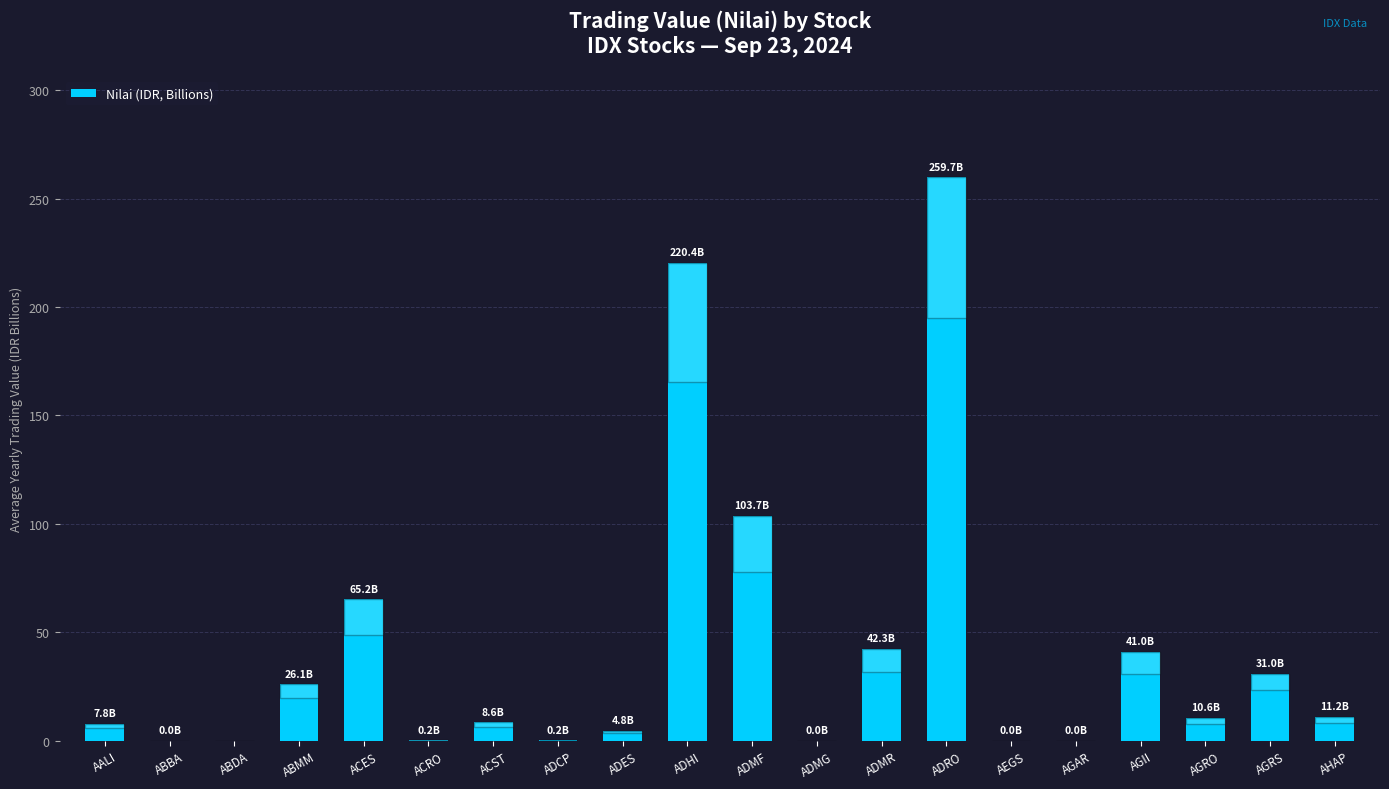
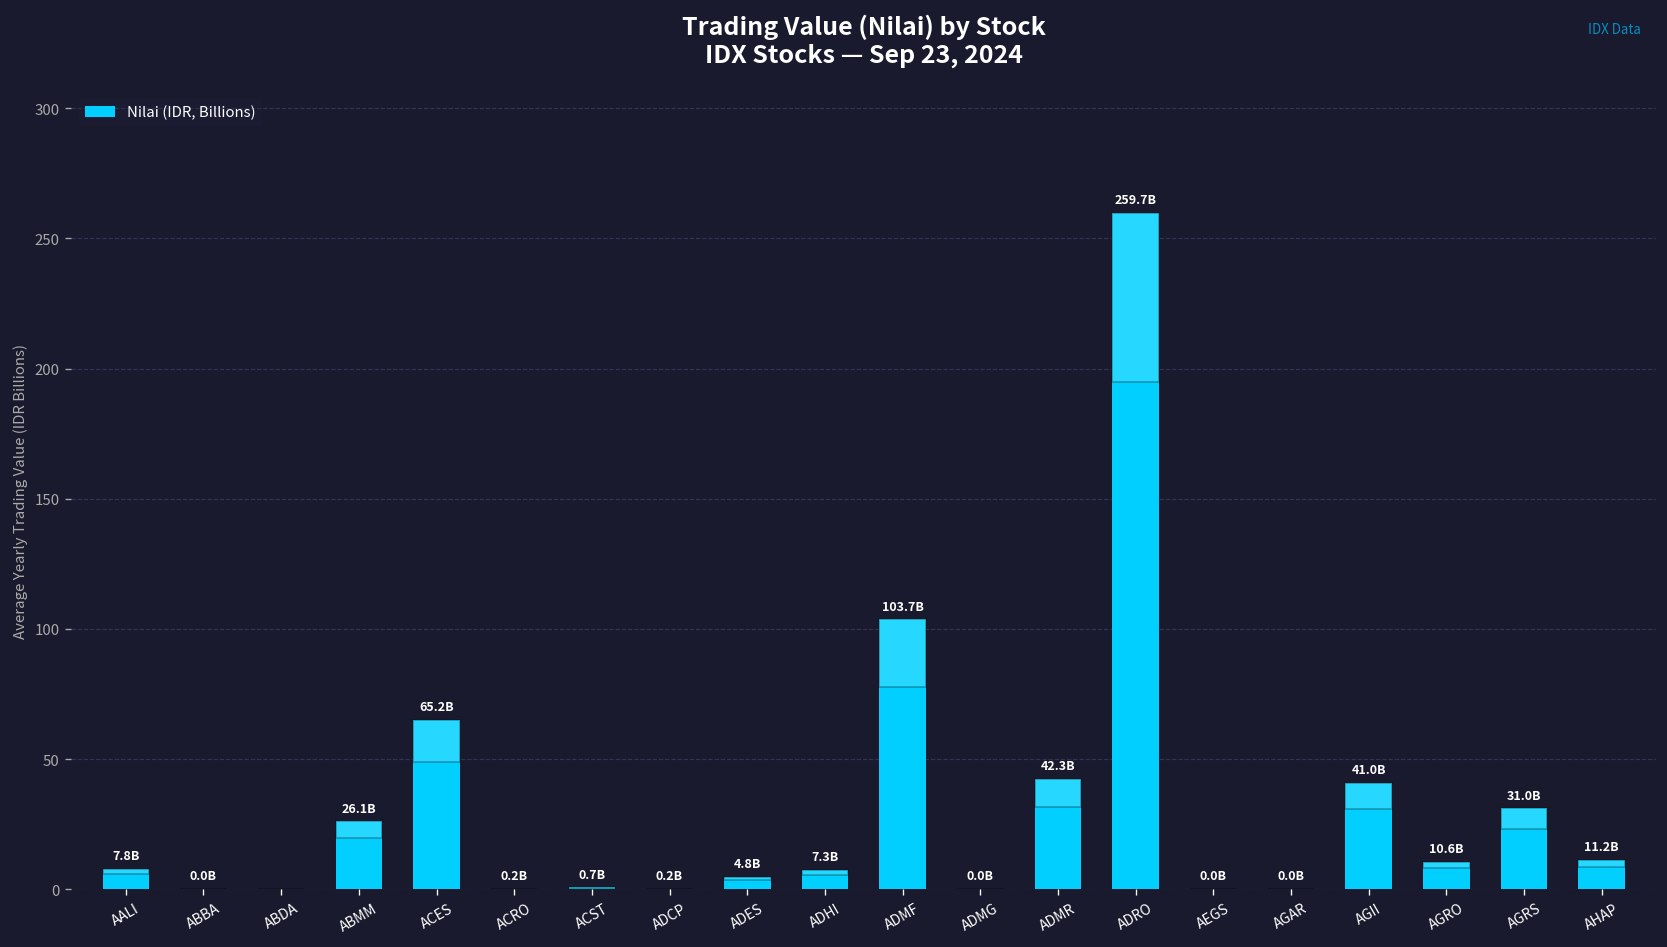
  {
    "AALI": "7.8B",
    "ABBA": "0.0B",
    "ABMM": "26.1B",
    "ACES": "65.2B",
    "ACRO": "0.2B",
-   "ACST": "8.6B",
+   "ACST": "0.7B",
    "ADCP": "0.2B",
    "ADES": "4.8B",
-   "ADHI": "220.4B",
+   "ADHI": "7.3B",
    "ADMF": "103.7B",
    "ADMG": "0.0B",
    "ADMR": "42.3B",
    "ADRO": "259.7B",
    "AEGS": "0.0B",
    "AGAR": "0.0B",
    "AGII": "41.0B",
    "AGRO": "10.6B",
    "AGRS": "31.0B",
    "AHAP": "11.2B"
  }
